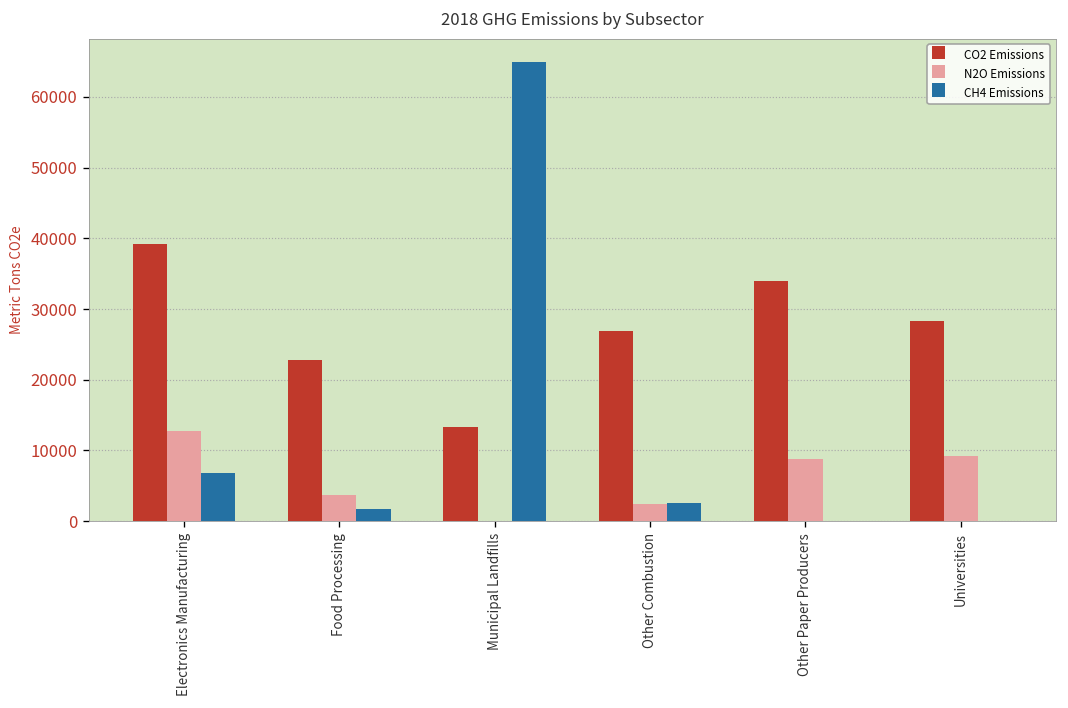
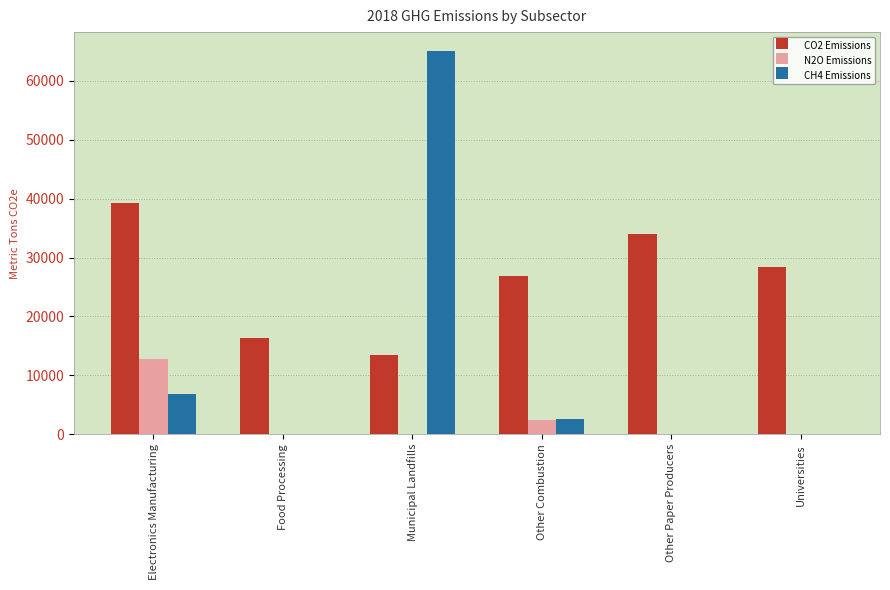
  {
    "CO2 Emissions": {
      "Electronics Manufacturing": 39000,
-     "Food Processing": 23000,
+     "Food Processing": 16000,
      "Municipal Landfills": 13000,
      "Other Combustion": 27000,
      "Other Paper Producers": 34000,
      "Universities": 28000
    },
    "N2O Emissions": {
      "Electronics Manufacturing": 13000,
-     "Food Processing": 4000,
+     "Food Processing": 0,
      "Other Combustion": 2000,
-     "Other Paper Producers": 9000,
-     "Universities": 9000
+     "Other Paper Producers": 0,
+     "Universities": 0
    },
    "CH4 Emissions": {
      "Electronics Manufacturing": 7000,
-     "Food Processing": 2000,
+     "Food Processing": 0,
      "Municipal Landfills": 65000,
      "Other Combustion": 3000
    }
  }
